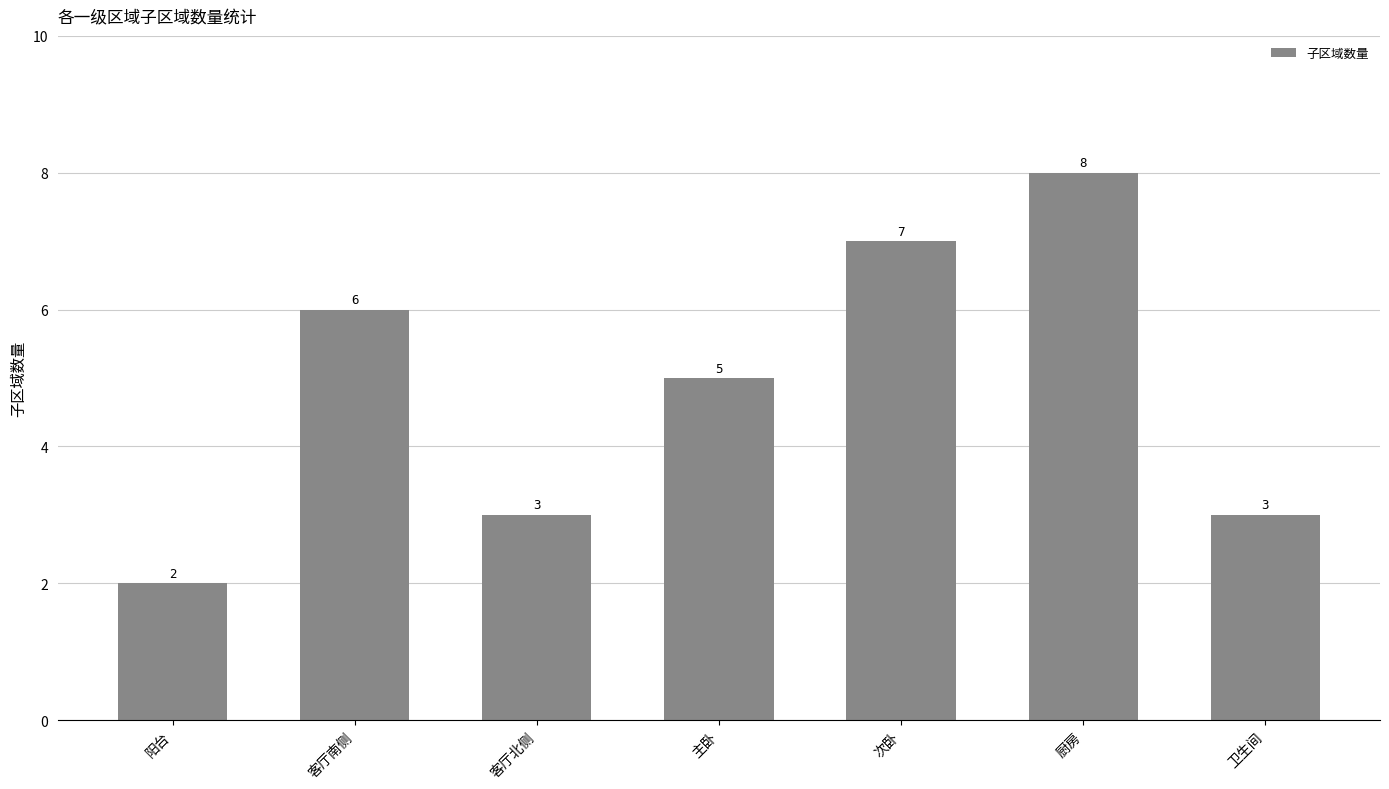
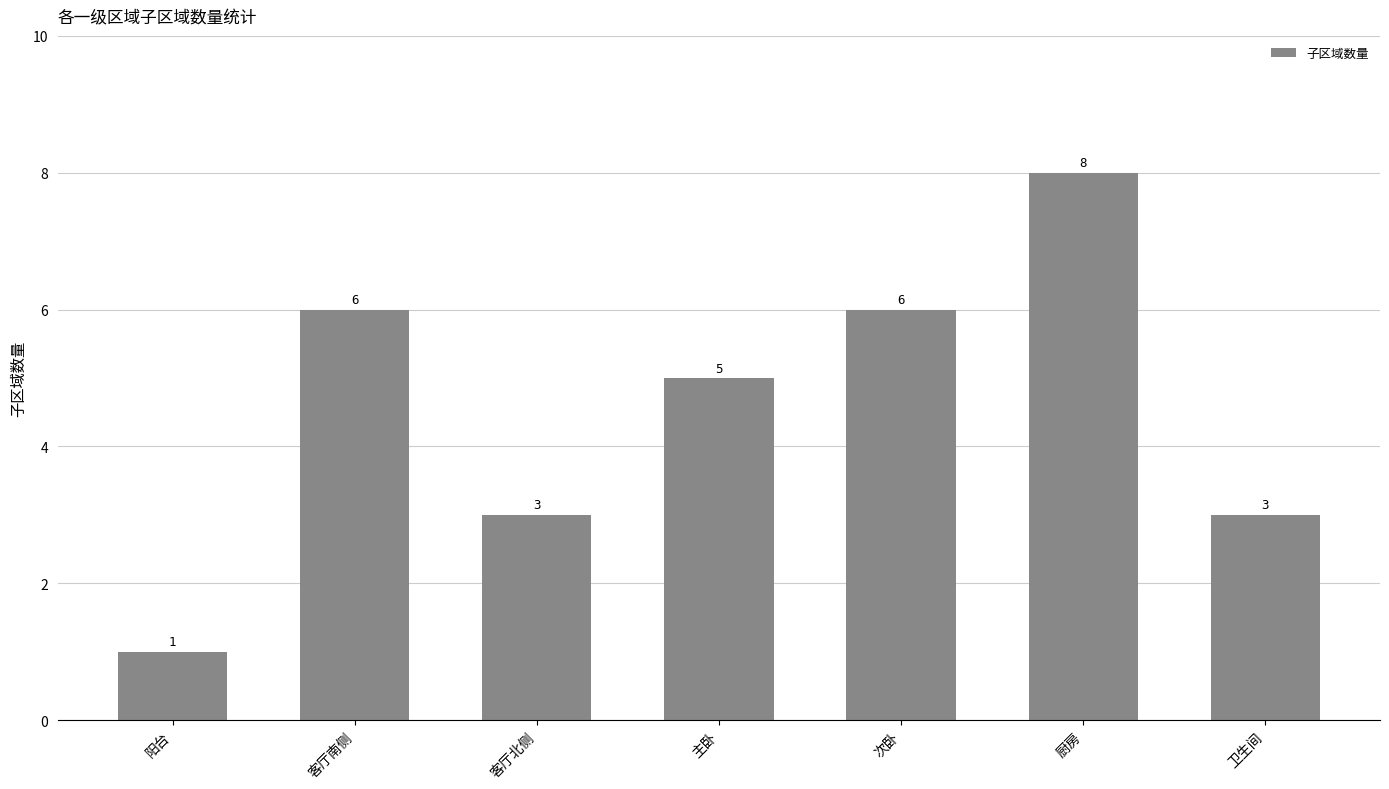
  {
-   "阳台": 2,
+   "阳台": 1,
    "客厅南侧": 6,
    "客厅北侧": 3,
    "主卧": 5,
-   "次卧": 7,
+   "次卧": 6,
    "厨房": 8,
    "卫生间": 3
  }
